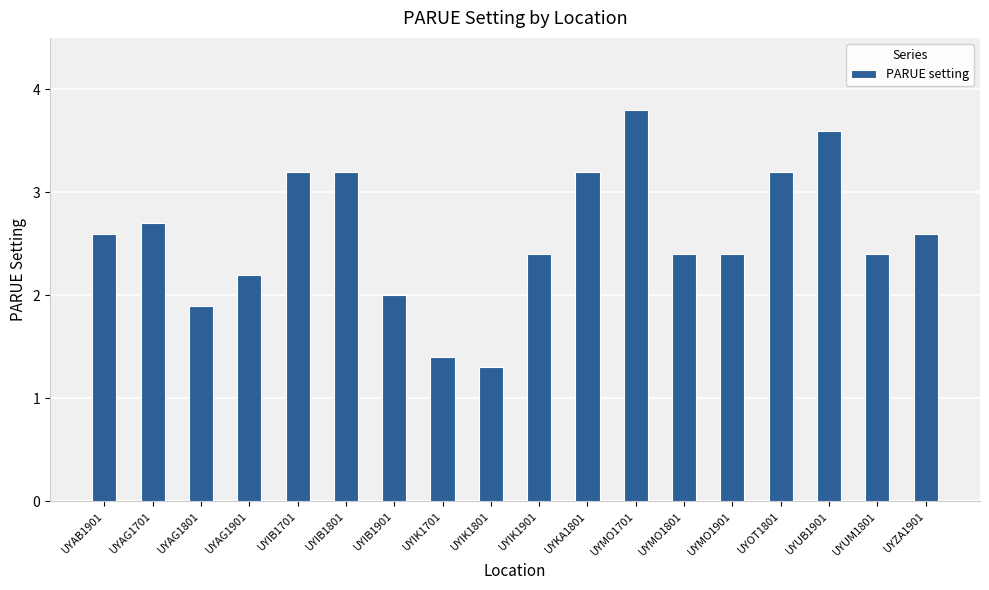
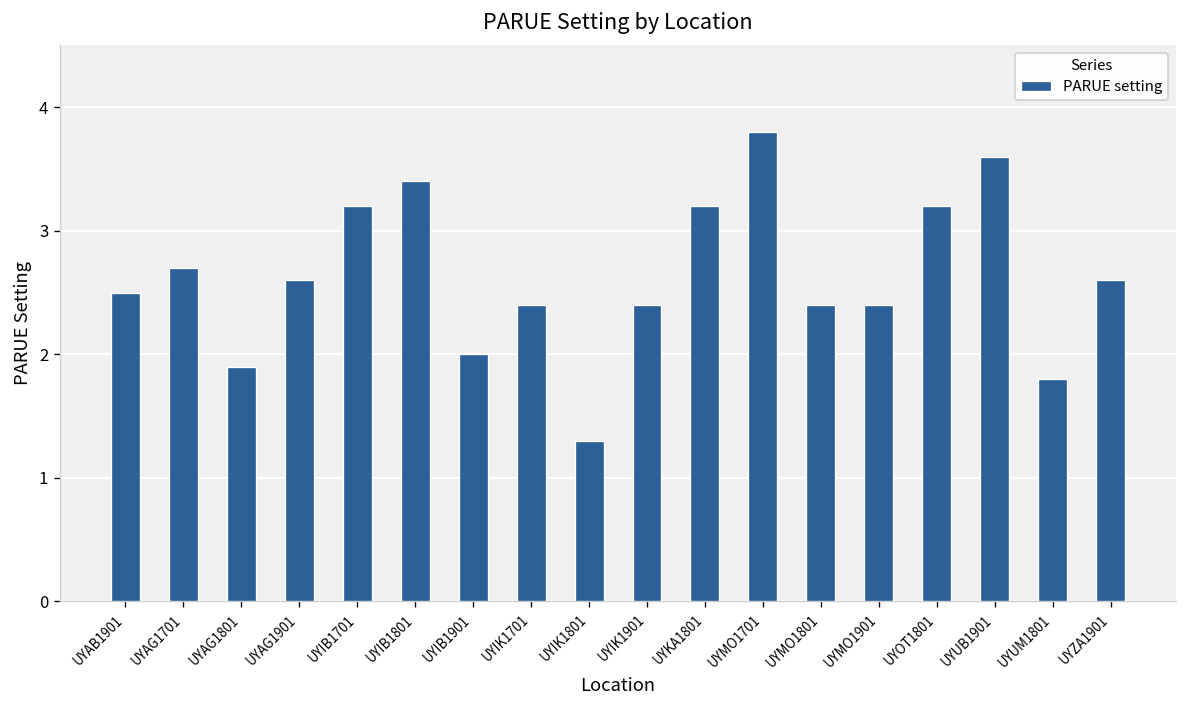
  {
-   "UYAB1901": 2.6,
+   "UYAB1901": 2.5,
    "UYAG1701": 2.7,
    "UYAG1801": 1.9,
-   "UYAG1901": 2.2,
+   "UYAG1901": 2.6,
    "UYIB1701": 3.2,
-   "UYIB1801": 3.2,
+   "UYIB1801": 3.4,
    "UYIB1901": 2.0,
-   "UYIK1701": 1.4,
+   "UYIK1701": 2.4,
    "UYIK1801": 1.3,
    "UYIK1901": 2.4,
    "UYKA1801": 3.2,
    "UYMO1701": 3.8,
    "UYMO1801": 2.4,
    "UYMO1901": 2.4,
    "UYOT1801": 3.2,
    "UYUB1901": 3.6,
-   "UYUM1801": 2.4,
+   "UYUM1801": 1.8,
    "UYZA1901": 2.6
  }
